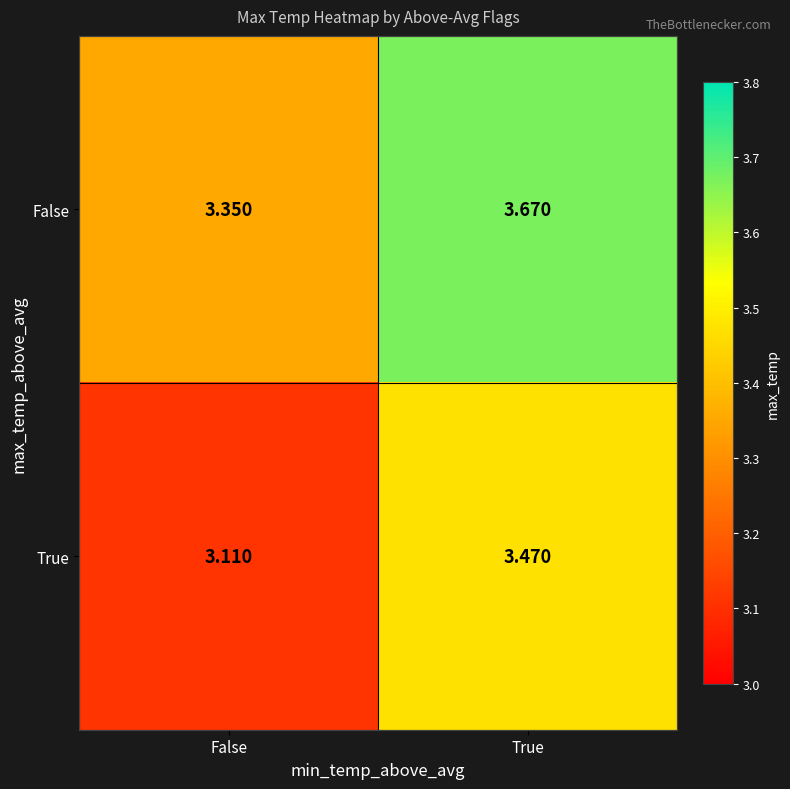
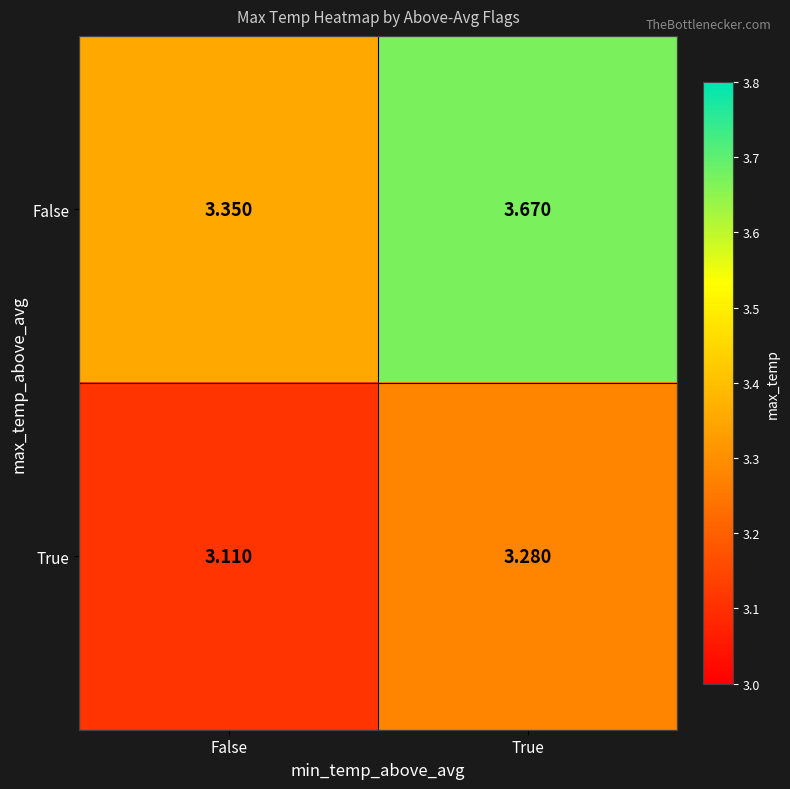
  {
    "False": {
      "False": 3.350,
      "True": 3.670
    },
    "True": {
      "False": 3.110,
-     "True": 3.470
+     "True": 3.280
    }
  }
